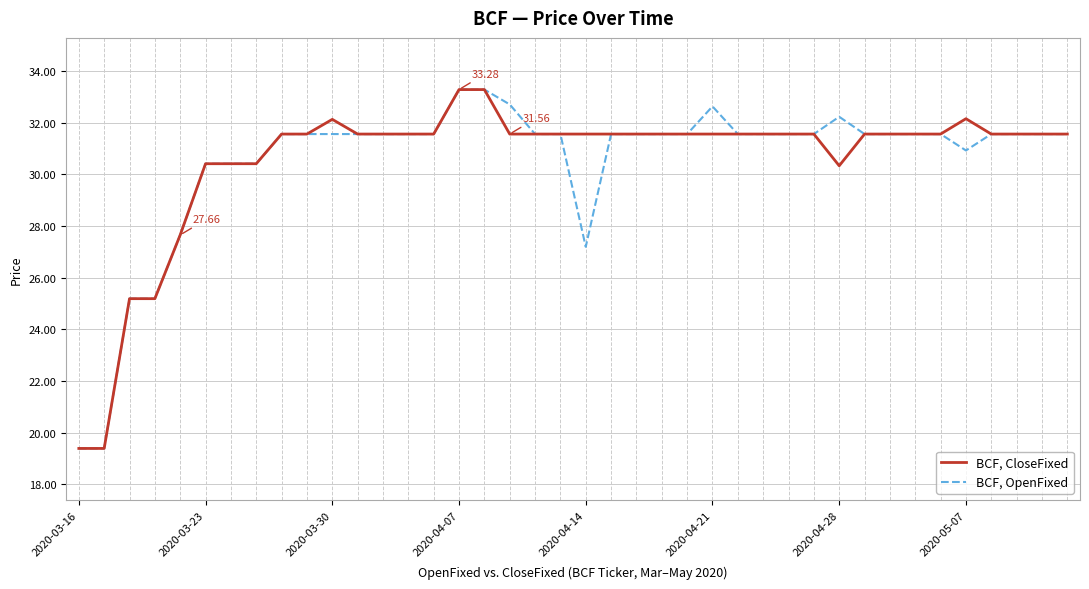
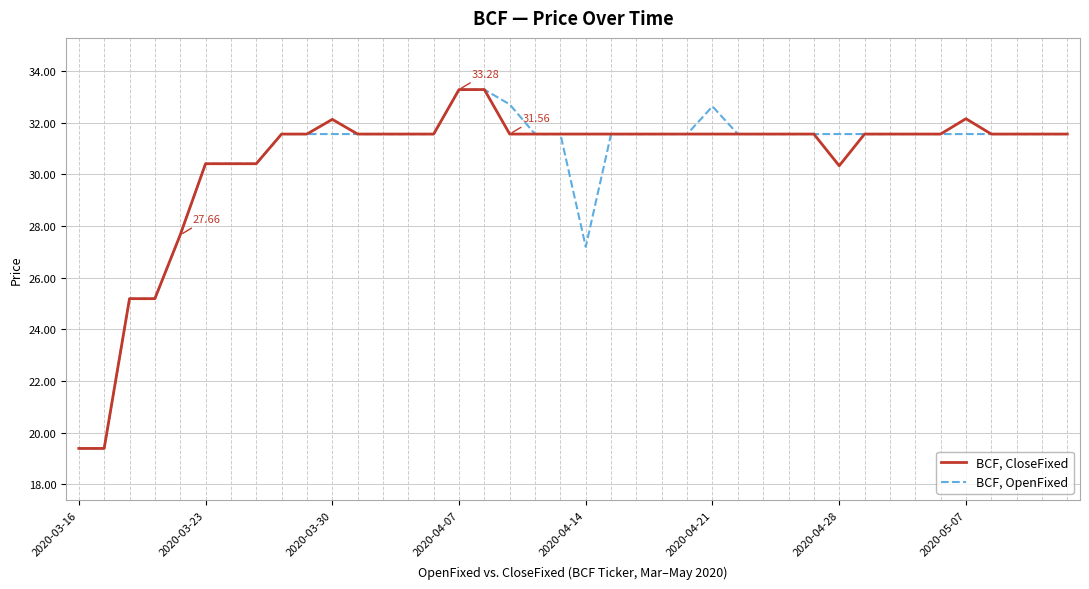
  {
    "BCF, CloseFixed": {
      "2020-03-30": 32.1,
      "2020-04-14": 31.6,
      "2020-04-21": 31.6,
      "2020-04-28": 30.3,
      "2020-05-07": 32.2
    },
    "BCF, OpenFixed": {
      "2020-03-30": 31.6,
      "2020-04-14": 27.2,
      "2020-04-21": 32.6,
-     "2020-04-28": 32.2,
-     "2020-05-07": 30.9
+     "2020-04-28": 31.6,
+     "2020-05-07": 31.6
    }
  }
